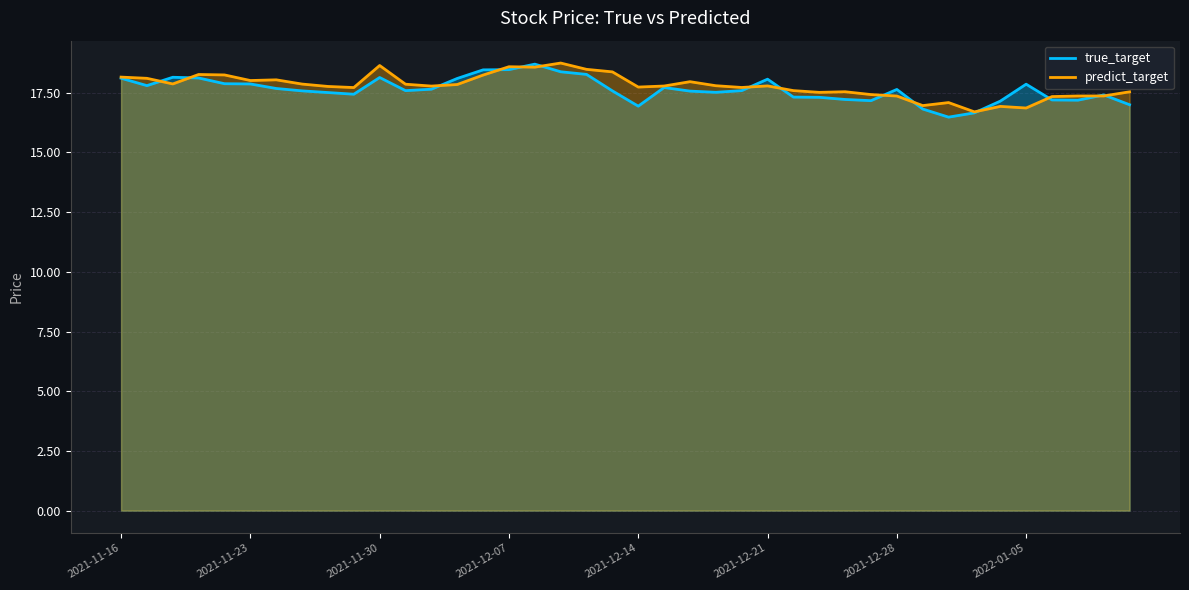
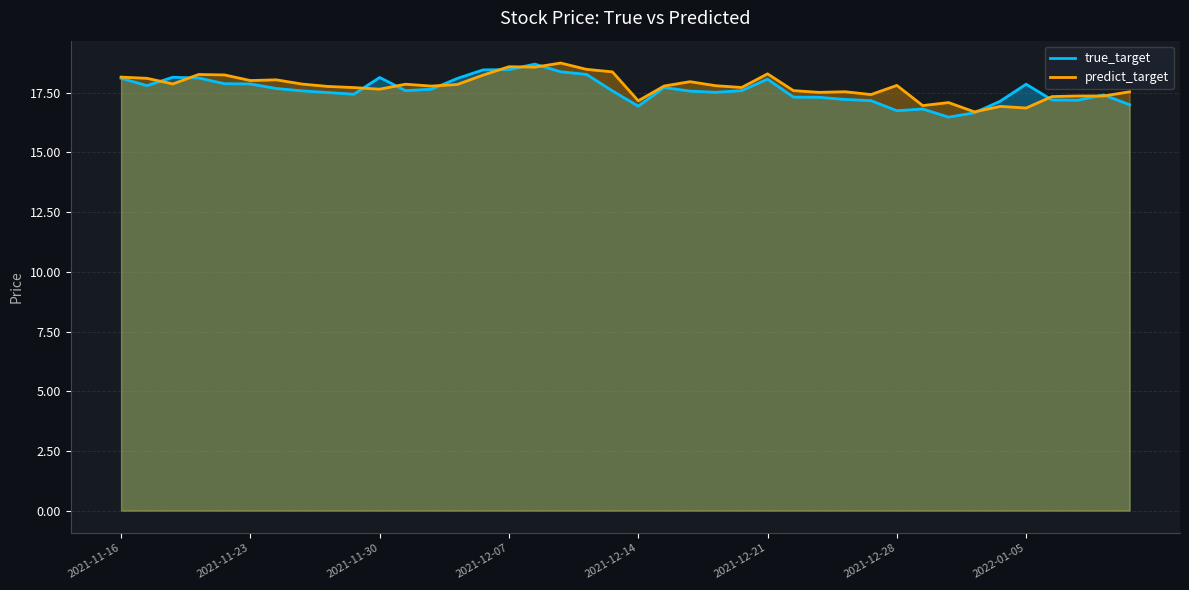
  {
    "true_target": {
      "2021-11-23": 17.9,
      "2021-11-30": 18.1,
      "2021-12-07": 18.5,
      "2021-12-14": 16.9,
      "2021-12-21": 18.1,
-     "2021-12-28": 17.6,
+     "2021-12-28": 16.8,
      "2022-01-05": 17.9
    },
    "predict_target": {
      "2021-11-23": 18.0,
-     "2021-11-30": 18.6,
+     "2021-11-30": 17.7,
      "2021-12-07": 18.6,
-     "2021-12-14": 17.7,
-     "2021-12-21": 17.8,
-     "2021-12-28": 17.4,
+     "2021-12-14": 17.2,
+     "2021-12-21": 18.3,
+     "2021-12-28": 17.8,
      "2022-01-05": 16.9
    }
  }
